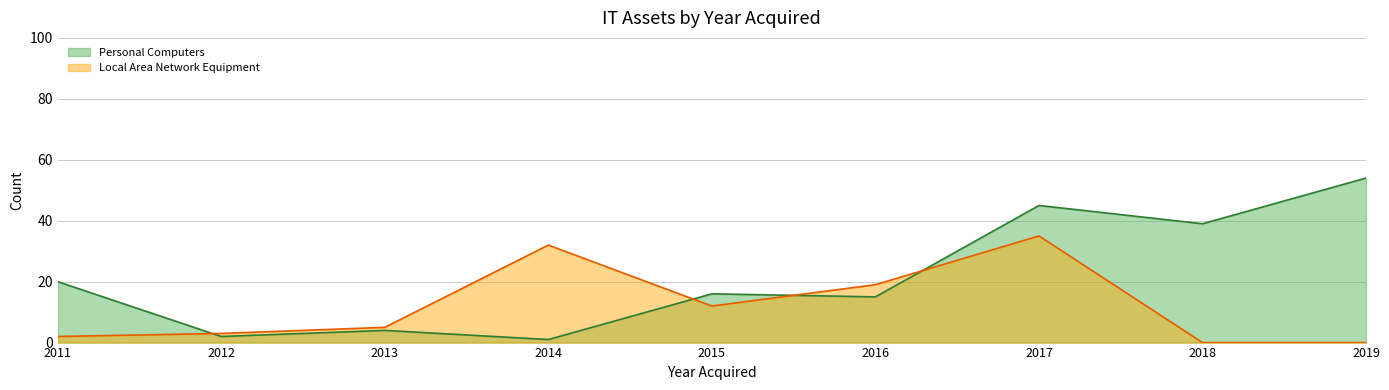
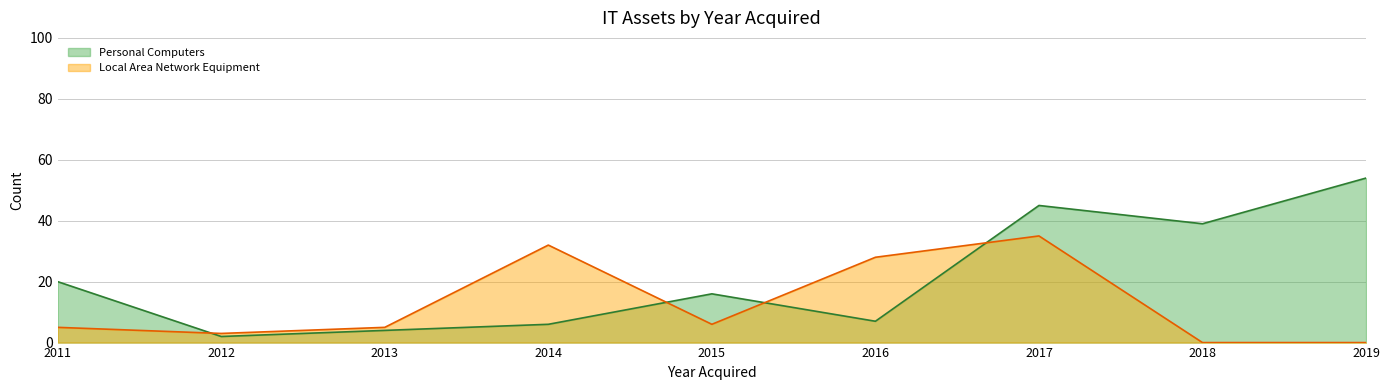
  {
    "Personal Computers": {
      "2011": 20,
      "2012": 2,
      "2013": 4,
-     "2014": 1,
+     "2014": 6,
      "2015": 16,
-     "2016": 15,
+     "2016": 7,
      "2017": 45,
      "2018": 39,
      "2019": 54
    },
    "Local Area Network Equipment": {
-     "2011": 2,
+     "2011": 5,
      "2012": 3,
      "2013": 5,
      "2014": 32,
-     "2015": 12,
-     "2016": 19,
+     "2015": 6,
+     "2016": 28,
      "2017": 35,
      "2018": 0,
      "2019": 0
    }
  }
